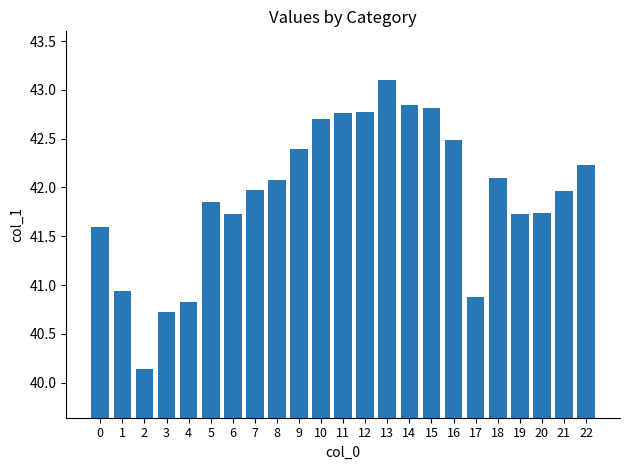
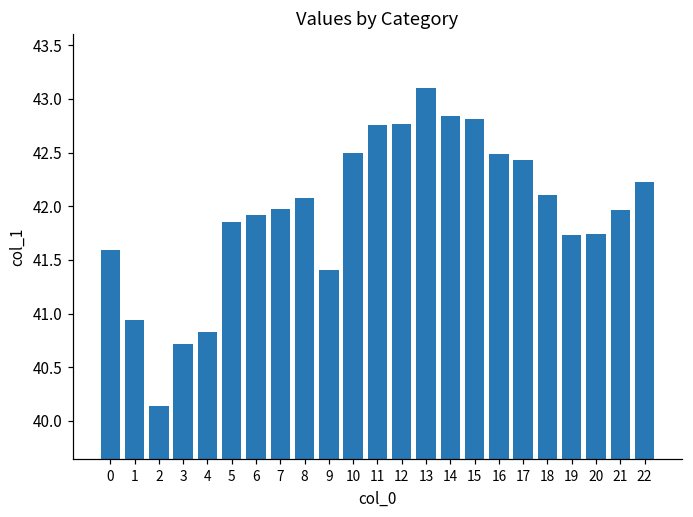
  {
    "0": 41.6,
    "1": 40.9,
    "2": 40.1,
    "3": 40.7,
    "4": 40.8,
    "5": 41.9,
-   "6": 41.7,
+   "6": 41.9,
    "7": 42.0,
    "8": 42.1,
-   "9": 42.4,
-   "10": 42.7,
+   "9": 41.4,
+   "10": 42.5,
    "11": 42.8,
    "12": 42.8,
    "13": 43.1,
    "14": 42.8,
    "15": 42.8,
    "16": 42.5,
-   "17": 40.9,
+   "17": 42.4,
    "18": 42.1,
    "19": 41.7,
    "20": 41.7,
    "21": 42.0,
    "22": 42.2
  }
